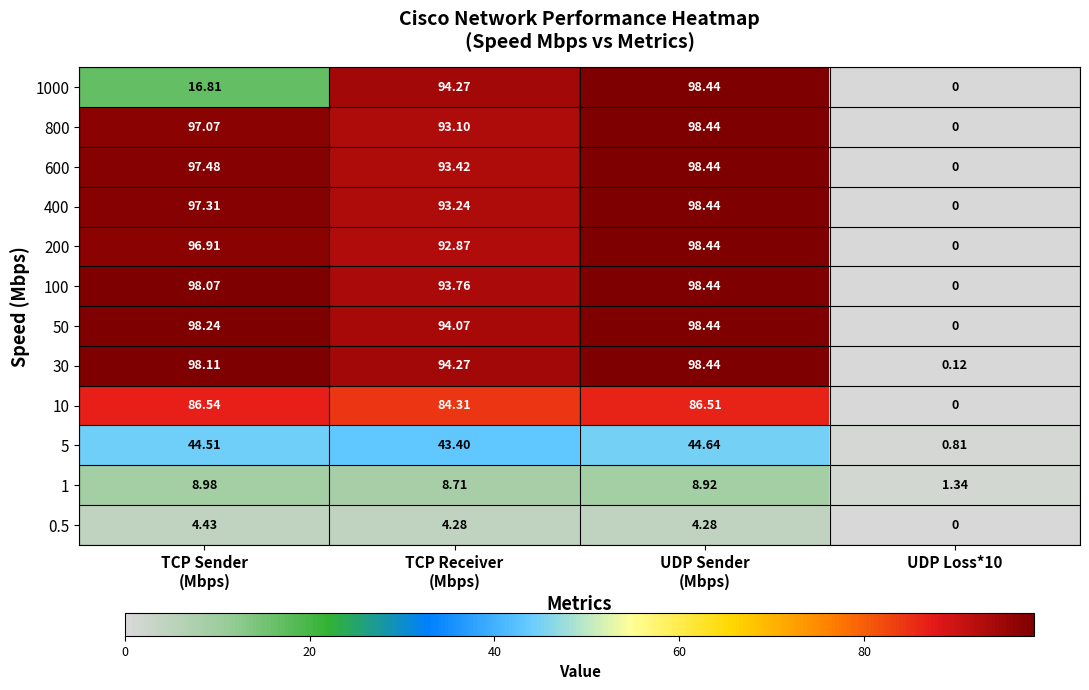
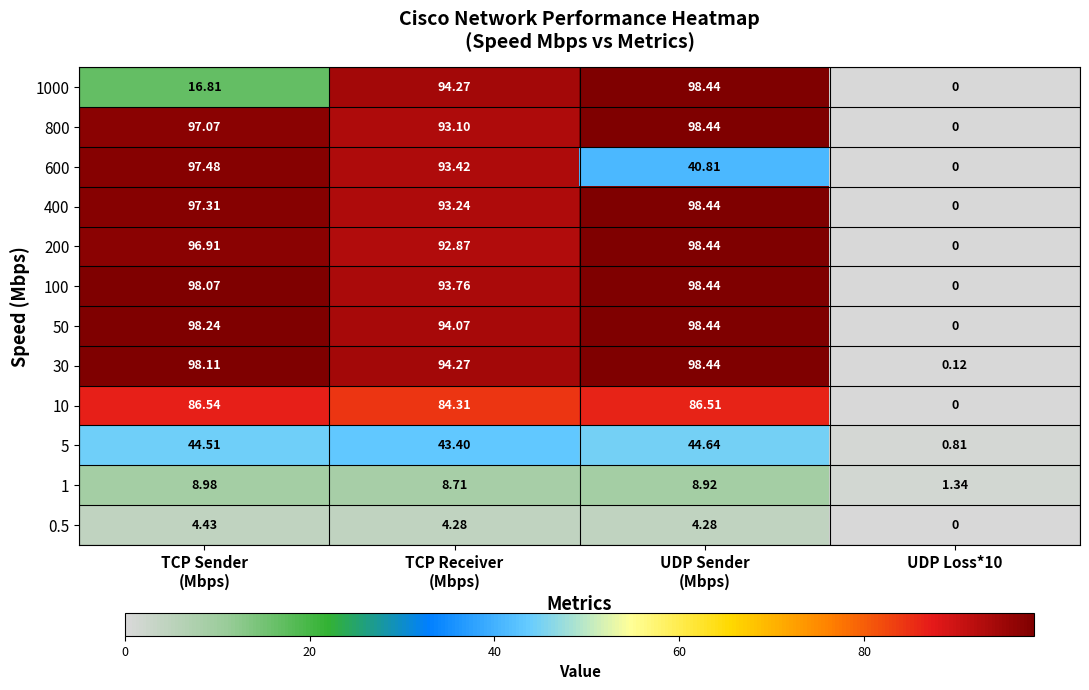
  {
    "1000": {
      "TCP Sender (Mbps)": 16.81,
      "TCP Receiver (Mbps)": 94.27,
      "UDP Sender (Mbps)": 98.44,
      "UDP Loss*10": 0
    },
    "800": {
      "TCP Sender (Mbps)": 97.07,
      "TCP Receiver (Mbps)": 93.10,
      "UDP Sender (Mbps)": 98.44,
      "UDP Loss*10": 0
    },
    "600": {
      "TCP Sender (Mbps)": 97.48,
      "TCP Receiver (Mbps)": 93.42,
-     "UDP Sender (Mbps)": 98.44,
+     "UDP Sender (Mbps)": 40.81,
      "UDP Loss*10": 0
    },
    "400": {
      "TCP Sender (Mbps)": 97.31,
      "TCP Receiver (Mbps)": 93.24,
      "UDP Sender (Mbps)": 98.44,
      "UDP Loss*10": 0
    },
    "200": {
      "TCP Sender (Mbps)": 96.91,
      "TCP Receiver (Mbps)": 92.87,
      "UDP Sender (Mbps)": 98.44,
      "UDP Loss*10": 0
    },
    "100": {
      "TCP Sender (Mbps)": 98.07,
      "TCP Receiver (Mbps)": 93.76,
      "UDP Sender (Mbps)": 98.44,
      "UDP Loss*10": 0
    },
    "50": {
      "TCP Sender (Mbps)": 98.24,
      "TCP Receiver (Mbps)": 94.07,
      "UDP Sender (Mbps)": 98.44,
      "UDP Loss*10": 0
    },
    "30": {
      "TCP Sender (Mbps)": 98.11,
      "TCP Receiver (Mbps)": 94.27,
      "UDP Sender (Mbps)": 98.44,
      "UDP Loss*10": 0.12
    },
    "10": {
      "TCP Sender (Mbps)": 86.54,
      "TCP Receiver (Mbps)": 84.31,
      "UDP Sender (Mbps)": 86.51,
      "UDP Loss*10": 0
    },
    "5": {
      "TCP Sender (Mbps)": 44.51,
      "TCP Receiver (Mbps)": 43.40,
      "UDP Sender (Mbps)": 44.64,
      "UDP Loss*10": 0.81
    },
    "1": {
      "TCP Sender (Mbps)": 8.98,
      "TCP Receiver (Mbps)": 8.71,
      "UDP Sender (Mbps)": 8.92,
      "UDP Loss*10": 1.34
    },
    "0.5": {
      "TCP Sender (Mbps)": 4.43,
      "TCP Receiver (Mbps)": 4.28,
      "UDP Sender (Mbps)": 4.28,
      "UDP Loss*10": 0
    }
  }
